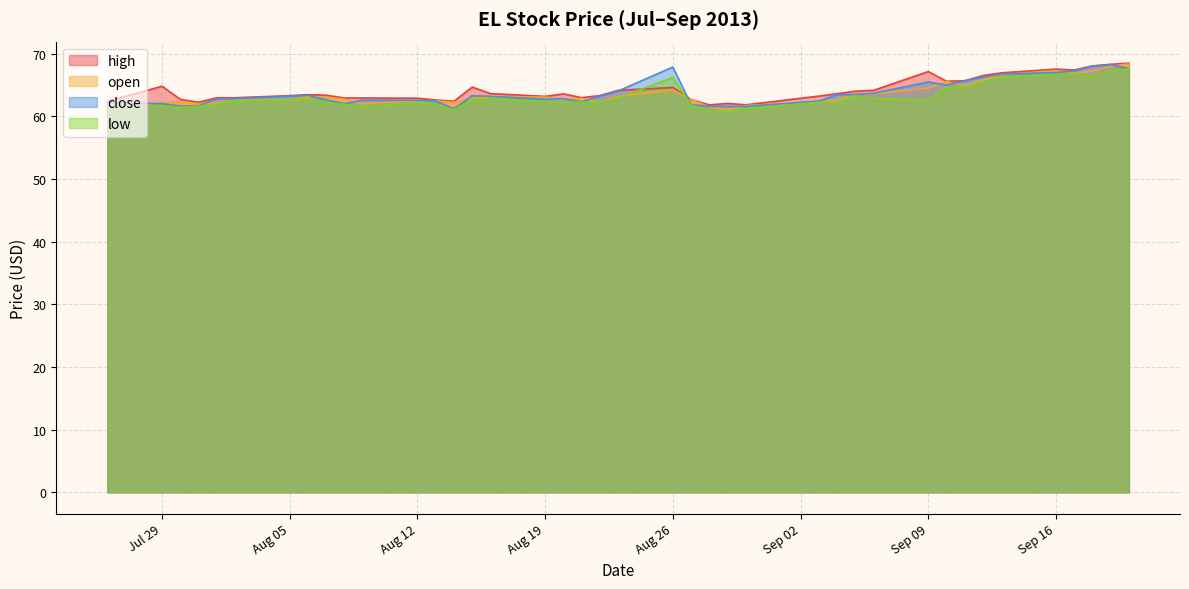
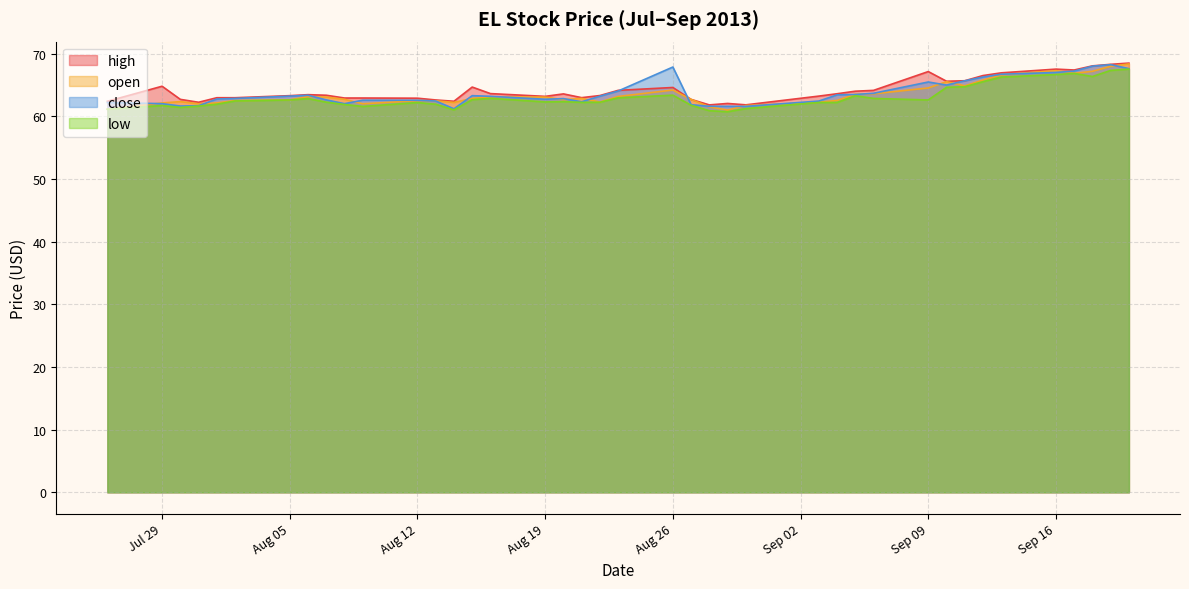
  {
    "high": {
      "Jul 29": 65,
      "Sep 09": 67
    },
    "open": {
      "Sep 09": 65
    },
    "close": {
      "Aug 26": 68,
      "Sep 09": 65
    },
    "low": {
      "Aug 19": 62,
-     "Aug 26": 66,
+     "Aug 26": 63,
      "Sep 09": 63
    }
  }
